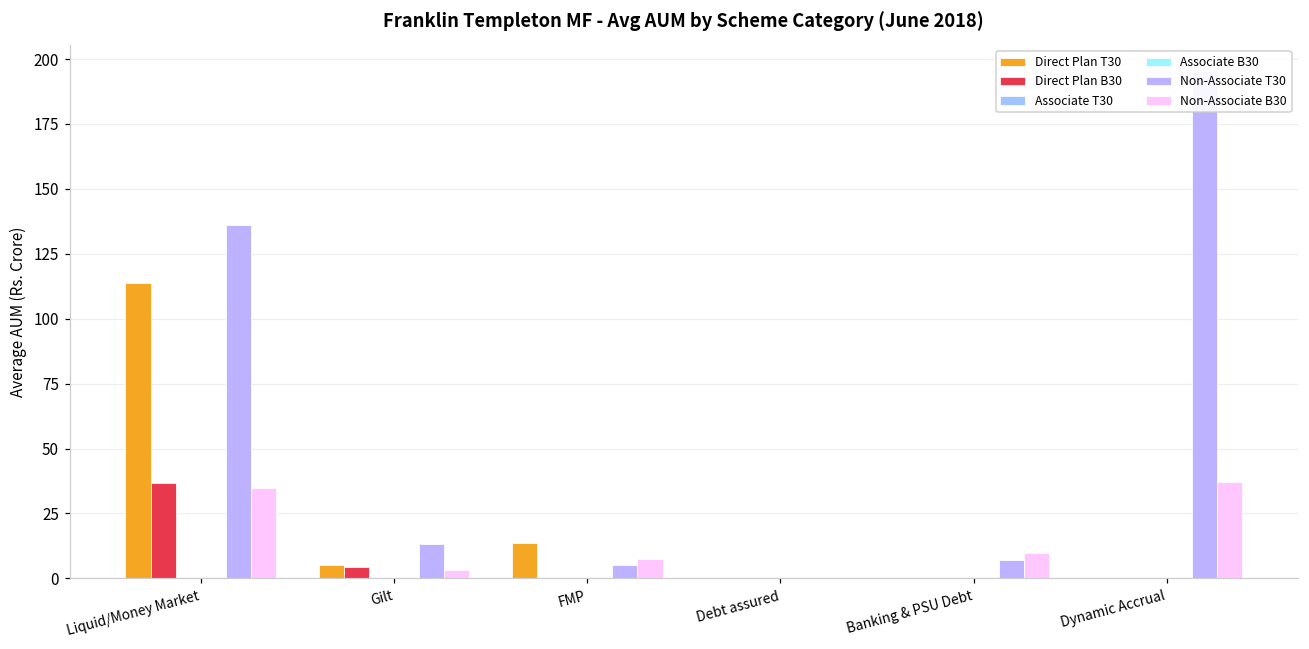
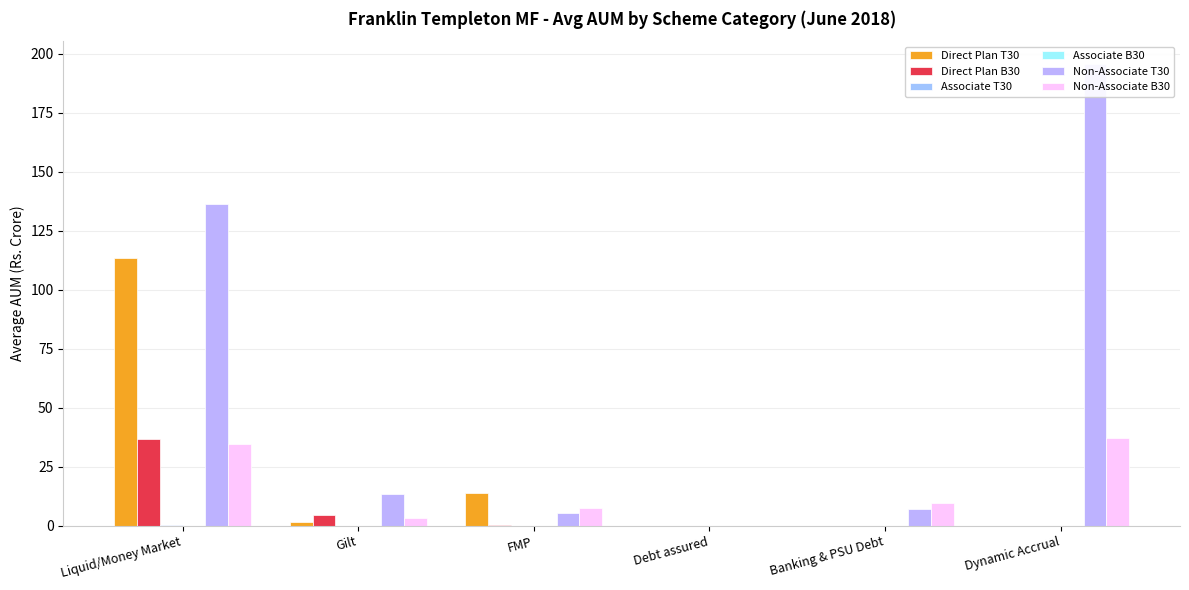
  {
    "Direct Plan T30": {
      "Liquid/Money Market": 114,
-     "Gilt": 5,
+     "Gilt": 2,
      "FMP": 14,
      "Debt assured": 0,
      "Banking & PSU Debt": 0,
      "Dynamic Accrual": 0
    },
    "Direct Plan B30": {
      "Liquid/Money Market": 37,
      "Gilt": 4,
      "Debt assured": 0,
      "Banking & PSU Debt": 0,
      "Dynamic Accrual": 0
    },
    "Non-Associate B30": {
      "Liquid/Money Market": 35,
      "Gilt": 3,
      "FMP": 8,
      "Debt assured": 0,
      "Banking & PSU Debt": 10,
      "Dynamic Accrual": 37
    }
  }
